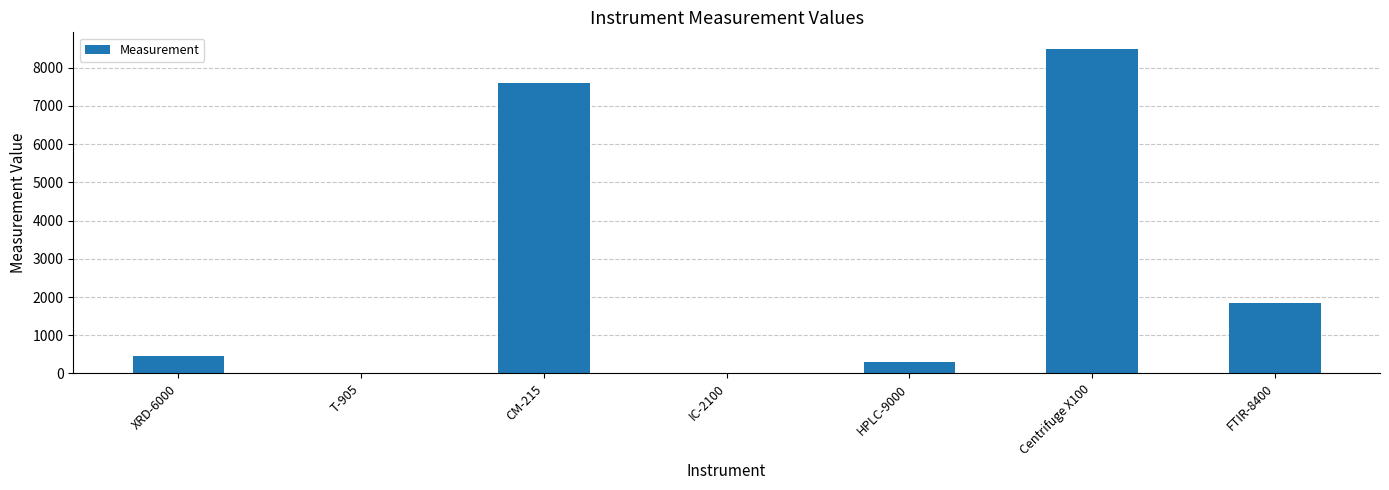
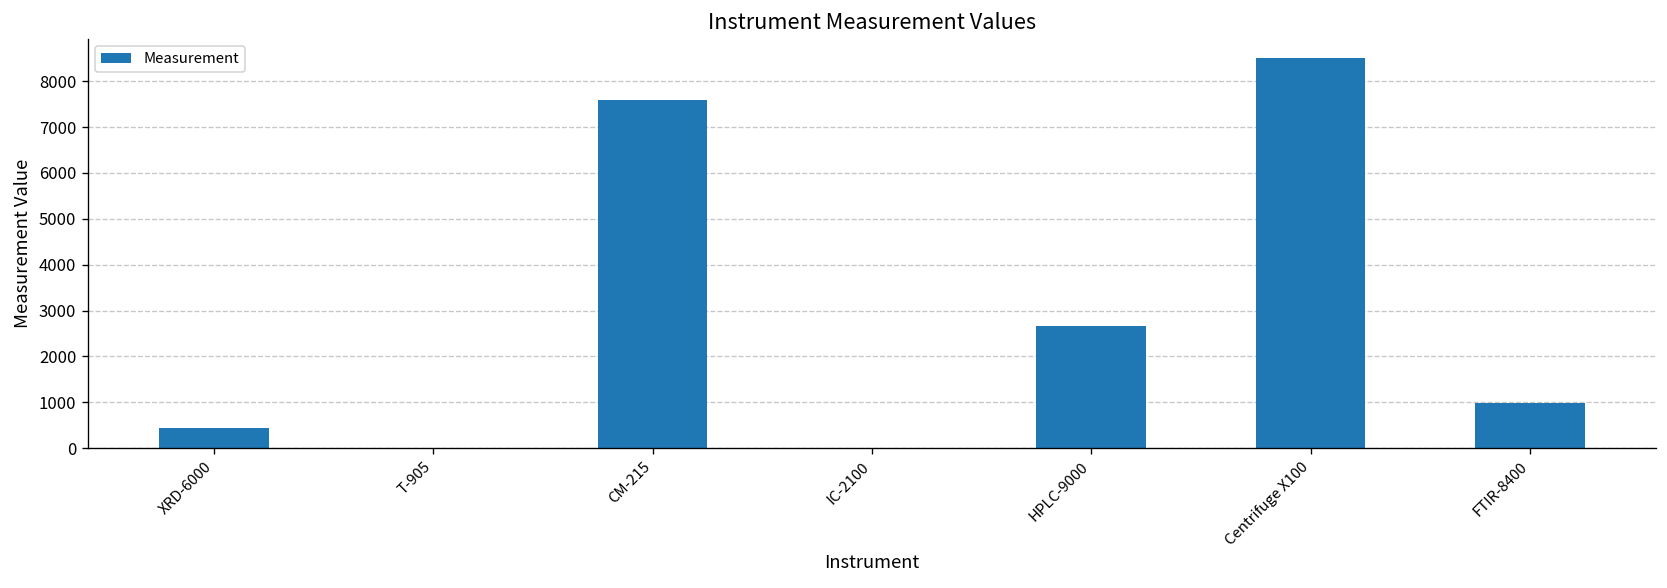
  {
    "XRD-6000": 400,
    "CM-215": 7600,
-   "HPLC-9000": 300,
+   "HPLC-9000": 2700,
    "Centrifuge X100": 8500,
-   "FTIR-8400": 1900
+   "FTIR-8400": 1000
  }
